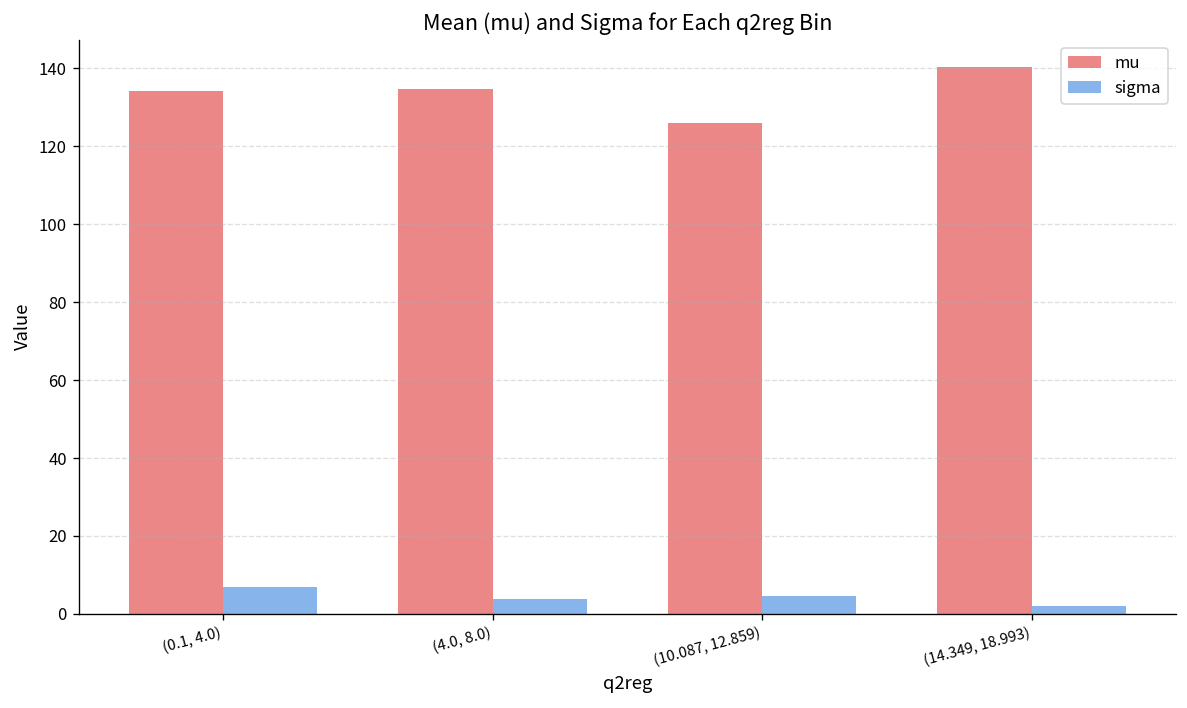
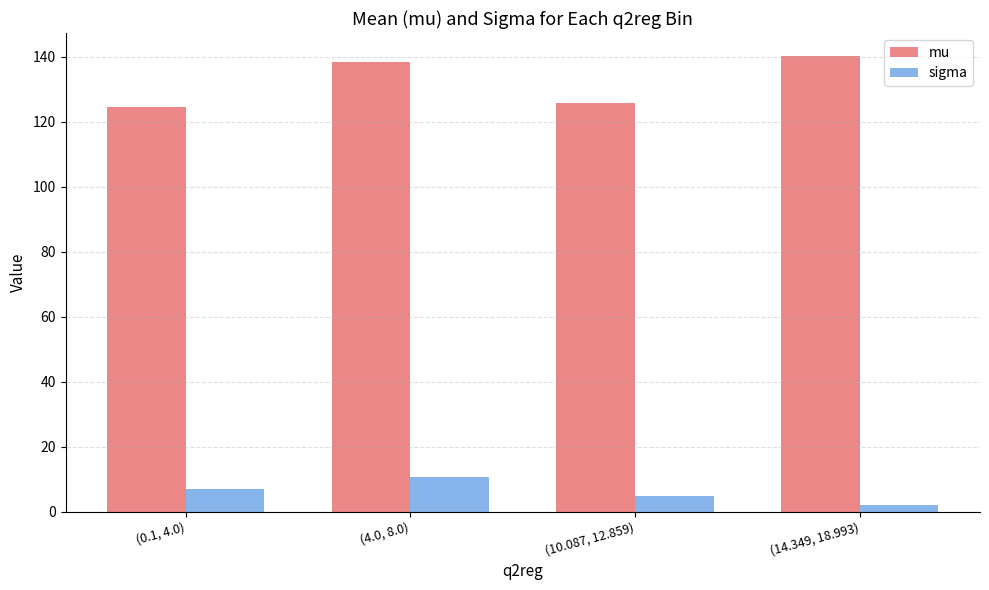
  {
    "mu": {
-     "(0.1, 4.0)": 134,
-     "(4.0, 8.0)": 135,
+     "(0.1, 4.0)": 125,
+     "(4.0, 8.0)": 138,
      "(10.087, 12.859)": 126,
      "(14.349, 18.993)": 140
    },
    "sigma": {
      "(0.1, 4.0)": 7,
-     "(4.0, 8.0)": 4,
+     "(4.0, 8.0)": 11,
      "(10.087, 12.859)": 5,
      "(14.349, 18.993)": 2
    }
  }
